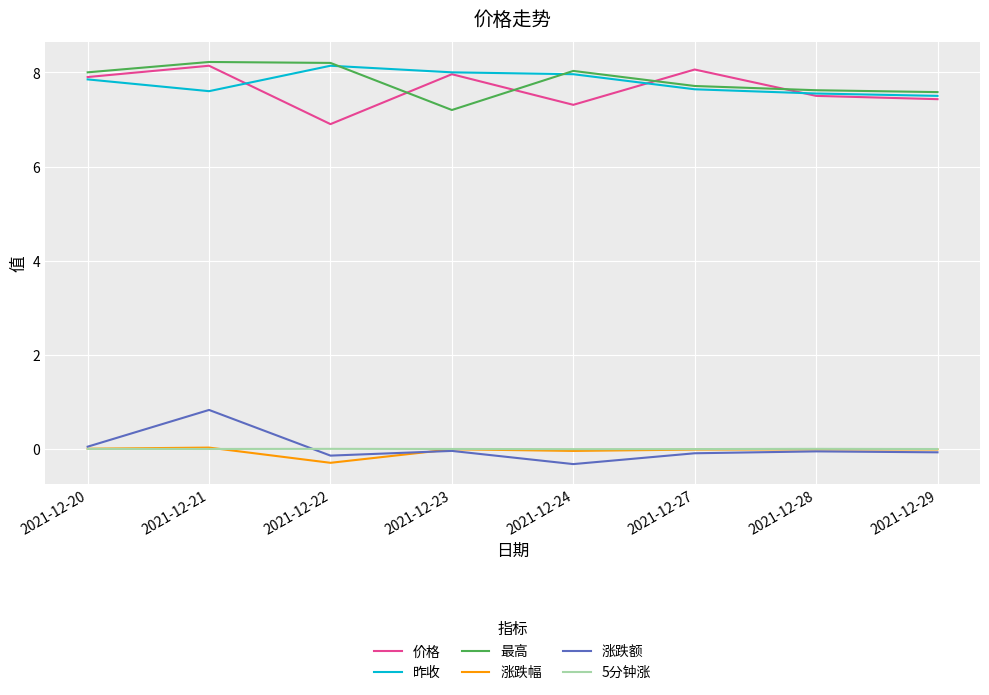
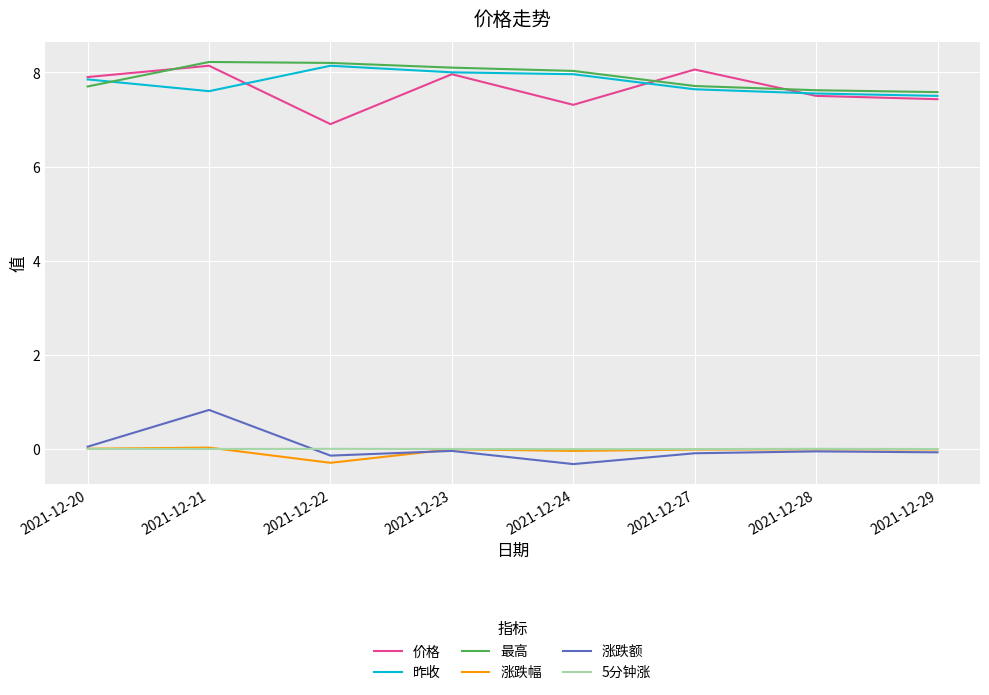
  {
    "价格": {
      "2021-12-21": 8.1,
      "2021-12-22": 6.9,
      "2021-12-24": 7.3,
      "2021-12-27": 8.1,
      "2021-12-29": 7.4
    },
    "昨收": {
      "2021-12-21": 7.6,
      "2021-12-22": 8.1,
      "2021-12-24": 8.0,
      "2021-12-27": 7.6,
      "2021-12-29": 7.5
    },
    "最高": {
-     "2021-12-20": 8.0,
+     "2021-12-20": 7.7,
      "2021-12-21": 8.2,
      "2021-12-22": 8.2,
-     "2021-12-23": 7.2,
+     "2021-12-23": 8.1,
      "2021-12-24": 8.0,
      "2021-12-27": 7.7,
      "2021-12-28": 7.6,
      "2021-12-29": 7.6
    },
    "涨跌幅": {
      "2021-12-22": -0.3
    },
    "涨跌额": {
      "2021-12-21": 0.8,
      "2021-12-22": -0.1,
      "2021-12-24": -0.3,
      "2021-12-27": -0.1,
      "2021-12-29": -0.1
    },
    "5分钟涨": {
      "2021-12-22": 0.0
    }
  }
